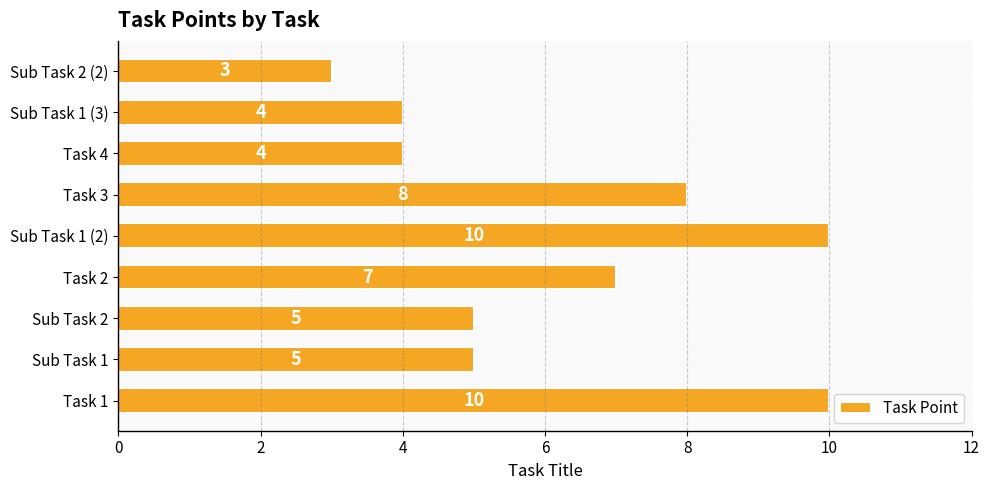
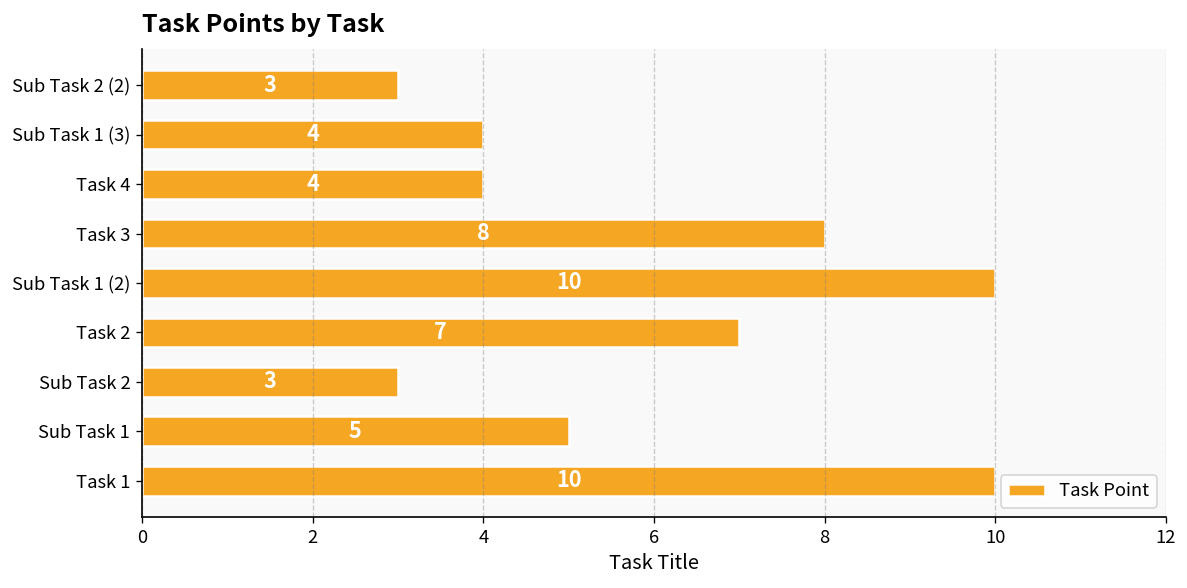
  {
    "Sub Task 2 (2)": 3,
    "Sub Task 1 (3)": 4,
    "Task 4": 4,
    "Task 3": 8,
    "Sub Task 1 (2)": 10,
    "Task 2": 7,
-   "Sub Task 2": 5,
+   "Sub Task 2": 3,
    "Sub Task 1": 5,
    "Task 1": 10
  }
